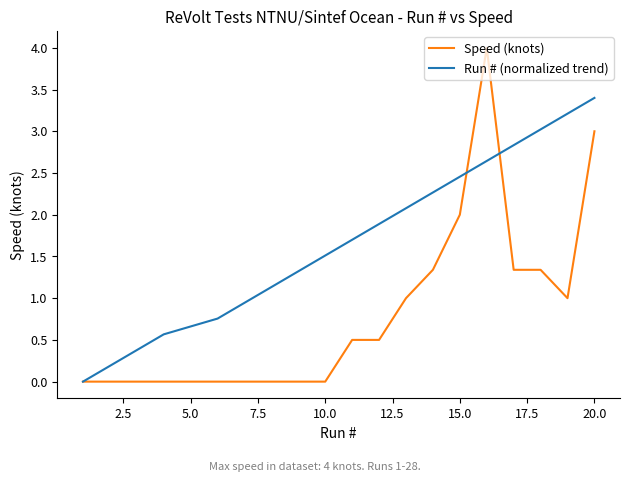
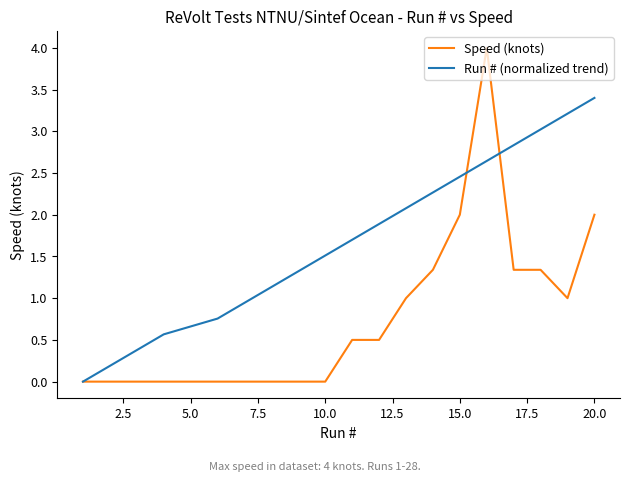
  {
    "Speed (knots)": {
      "10.0": 0,
      "15.0": 2,
-     "20.0": 3
+     "20.0": 2
    },
    "Run # (normalized trend)": {
      "10.0": 1.5,
      "15.0": 2.5,
      "20.0": 3.4
    }
  }
